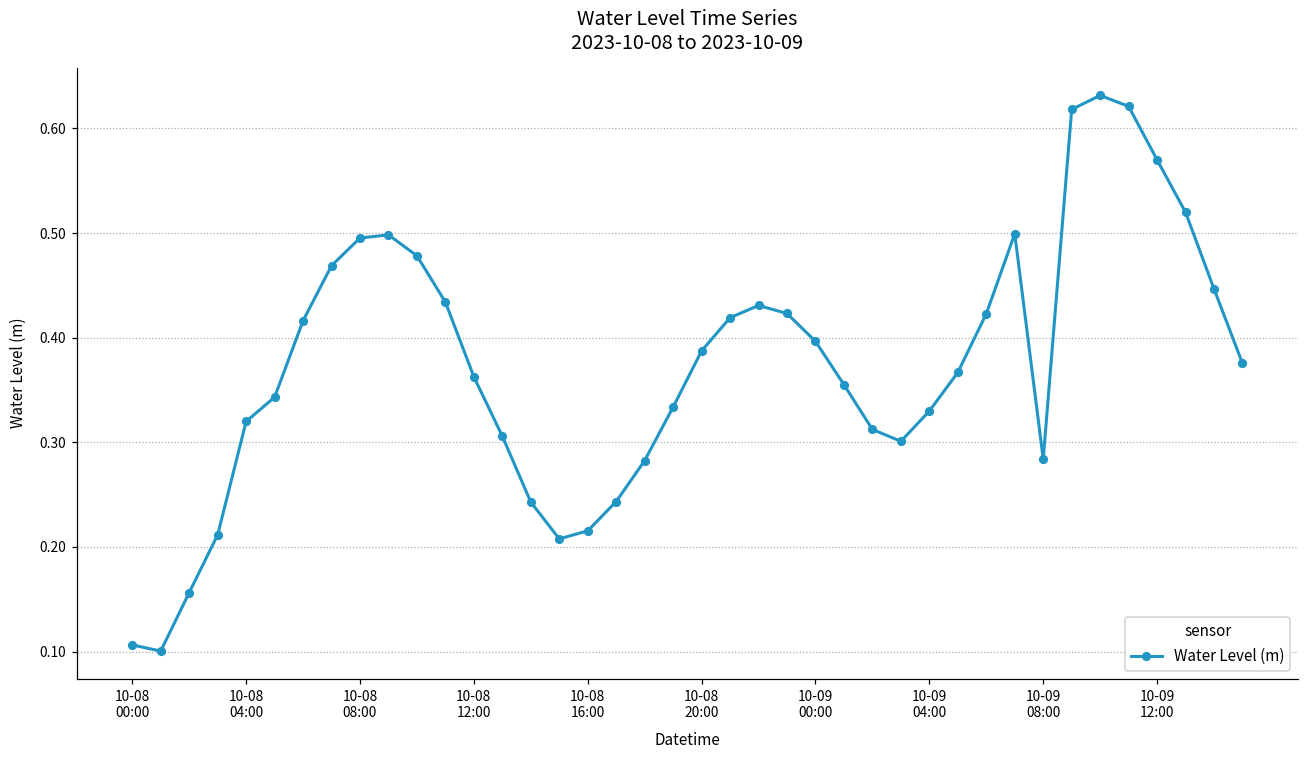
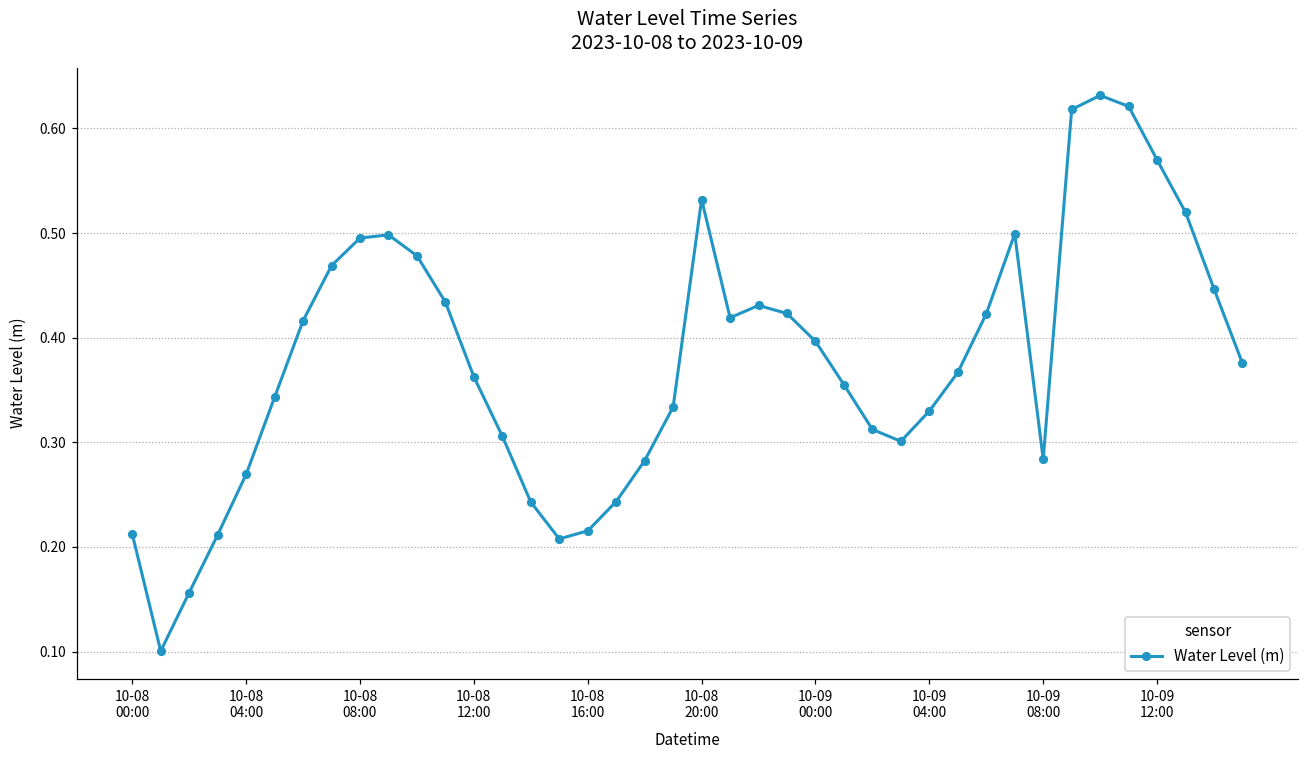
  {
-   "10-08 00:00": 0.11,
-   "10-08 04:00": 0.32,
+   "10-08 00:00": 0.21,
+   "10-08 04:00": 0.27,
    "10-08 08:00": 0.50,
    "10-08 12:00": 0.36,
    "10-08 16:00": 0.22,
-   "10-08 20:00": 0.39,
+   "10-08 20:00": 0.53,
    "10-09 00:00": 0.40,
    "10-09 04:00": 0.33,
    "10-09 08:00": 0.28,
    "10-09 12:00": 0.57
  }
